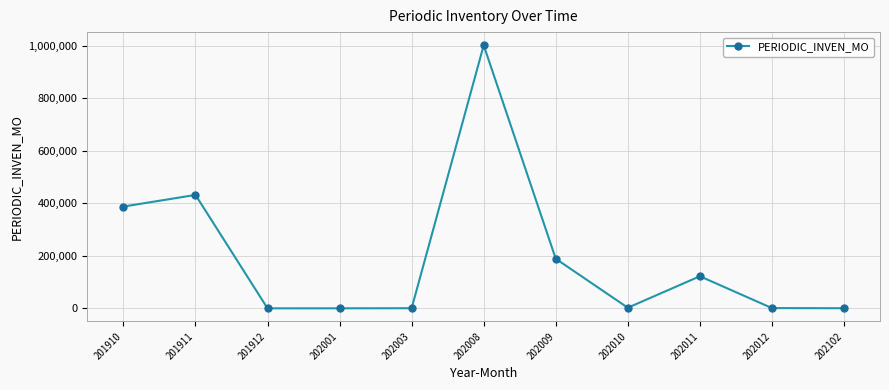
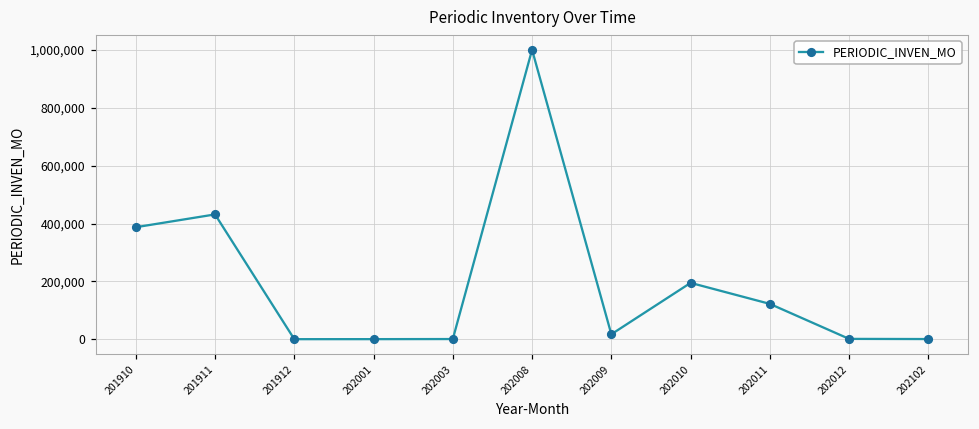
  {
    "201910": "390,000",
    "201911": "430,000",
    "201912": "0",
    "202001": "0",
    "202003": "0",
    "202008": "1,000,000",
-   "202009": "190,000",
-   "202010": "0",
+   "202009": "20,000",
+   "202010": "190,000",
    "202011": "120,000",
    "202012": "0",
    "202102": "0"
  }
